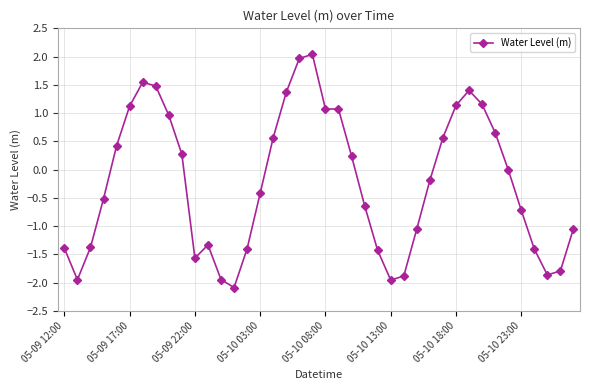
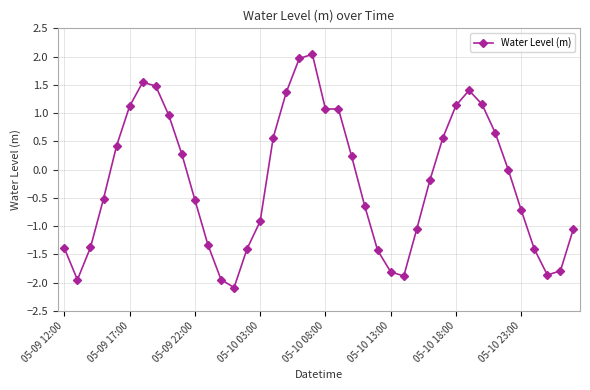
  {
    "05-09 12:00": -1.4,
    "05-09 17:00": 1.1,
-   "05-09 22:00": -1.6,
-   "05-10 03:00": -0.4,
+   "05-09 22:00": -0.5,
+   "05-10 03:00": -0.9,
    "05-10 08:00": 1.1,
-   "05-10 13:00": -2.0,
+   "05-10 13:00": -1.8,
    "05-10 18:00": 1.1,
    "05-10 23:00": -0.7
  }
